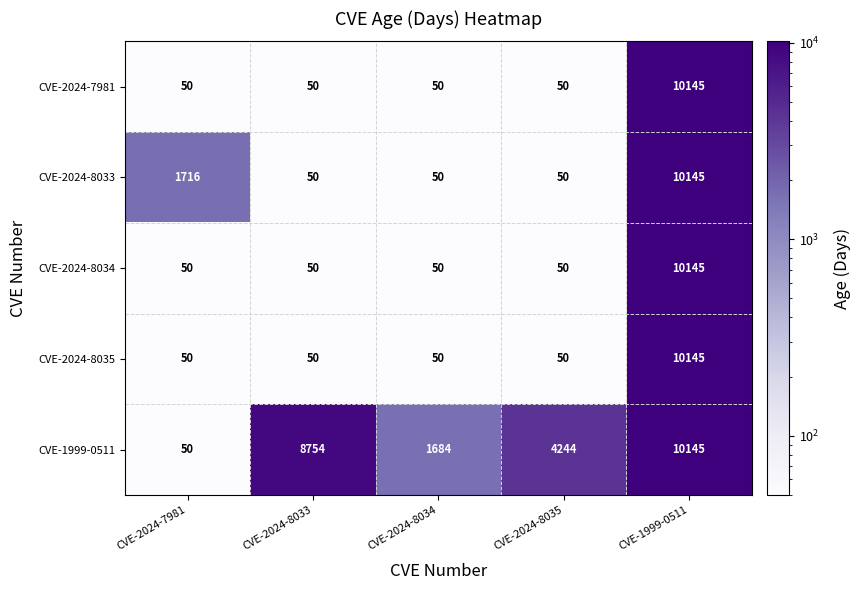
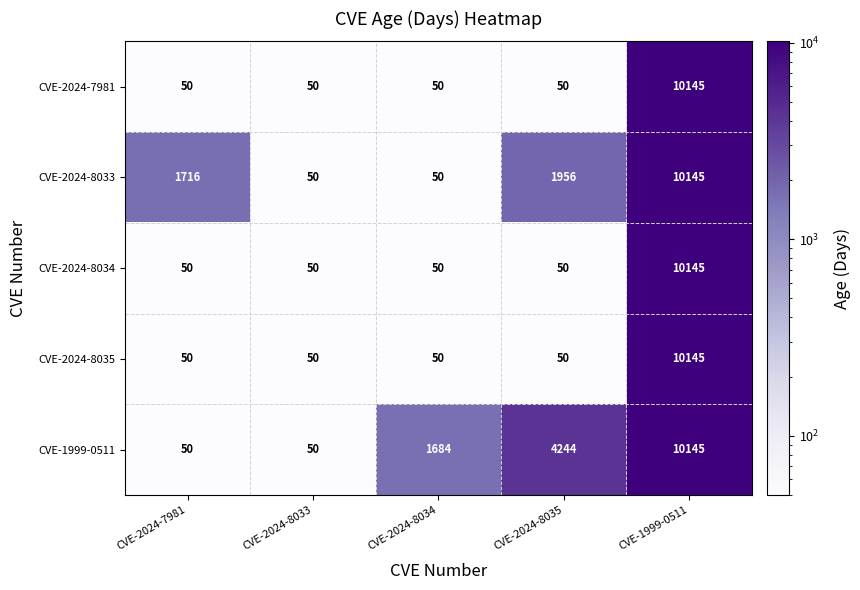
  {
    "CVE-2024-7981": {
      "CVE-2024-7981": 50,
      "CVE-2024-8033": 50,
      "CVE-2024-8034": 50,
      "CVE-2024-8035": 50,
      "CVE-1999-0511": 10145
    },
    "CVE-2024-8033": {
      "CVE-2024-7981": 1716,
      "CVE-2024-8033": 50,
      "CVE-2024-8034": 50,
-     "CVE-2024-8035": 50,
+     "CVE-2024-8035": 1956,
      "CVE-1999-0511": 10145
    },
    "CVE-2024-8034": {
      "CVE-2024-7981": 50,
      "CVE-2024-8033": 50,
      "CVE-2024-8034": 50,
      "CVE-2024-8035": 50,
      "CVE-1999-0511": 10145
    },
    "CVE-2024-8035": {
      "CVE-2024-7981": 50,
      "CVE-2024-8033": 50,
      "CVE-2024-8034": 50,
      "CVE-2024-8035": 50,
      "CVE-1999-0511": 10145
    },
    "CVE-1999-0511": {
      "CVE-2024-7981": 50,
-     "CVE-2024-8033": 8754,
+     "CVE-2024-8033": 50,
      "CVE-2024-8034": 1684,
      "CVE-2024-8035": 4244,
      "CVE-1999-0511": 10145
    }
  }
